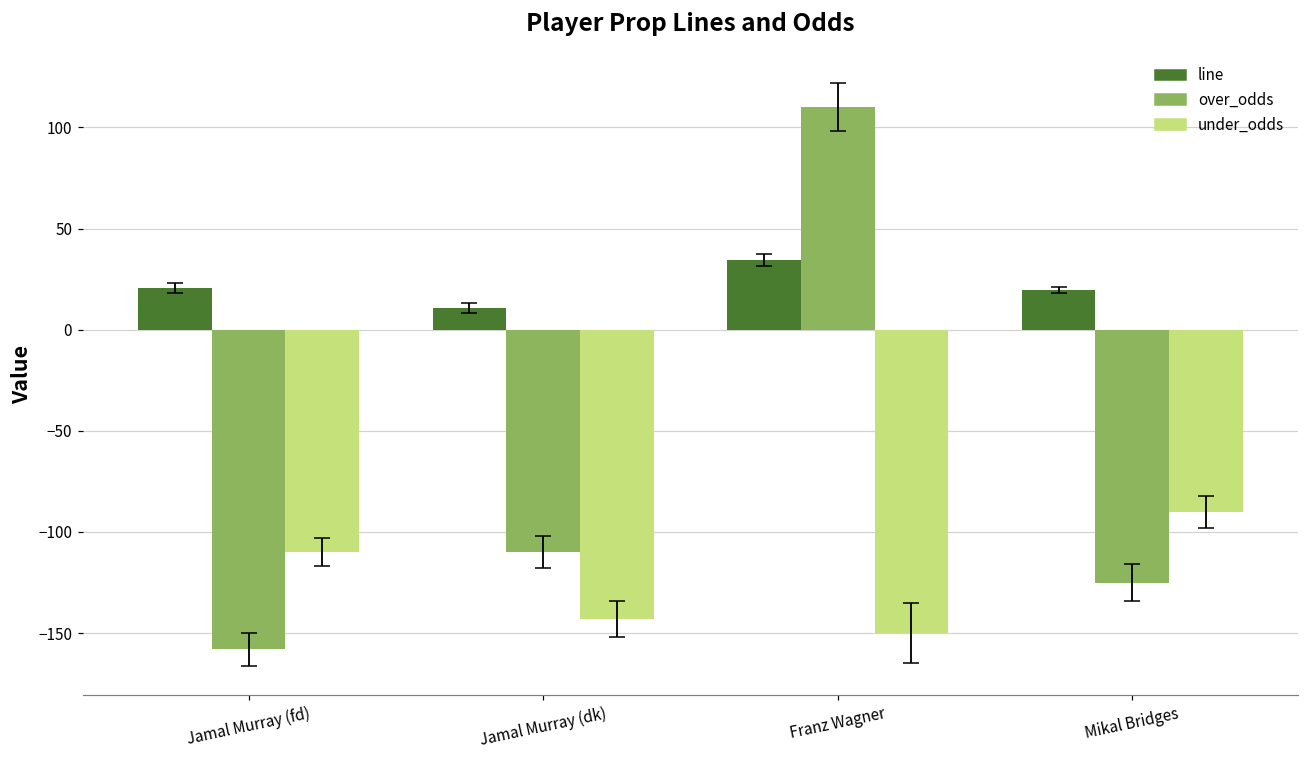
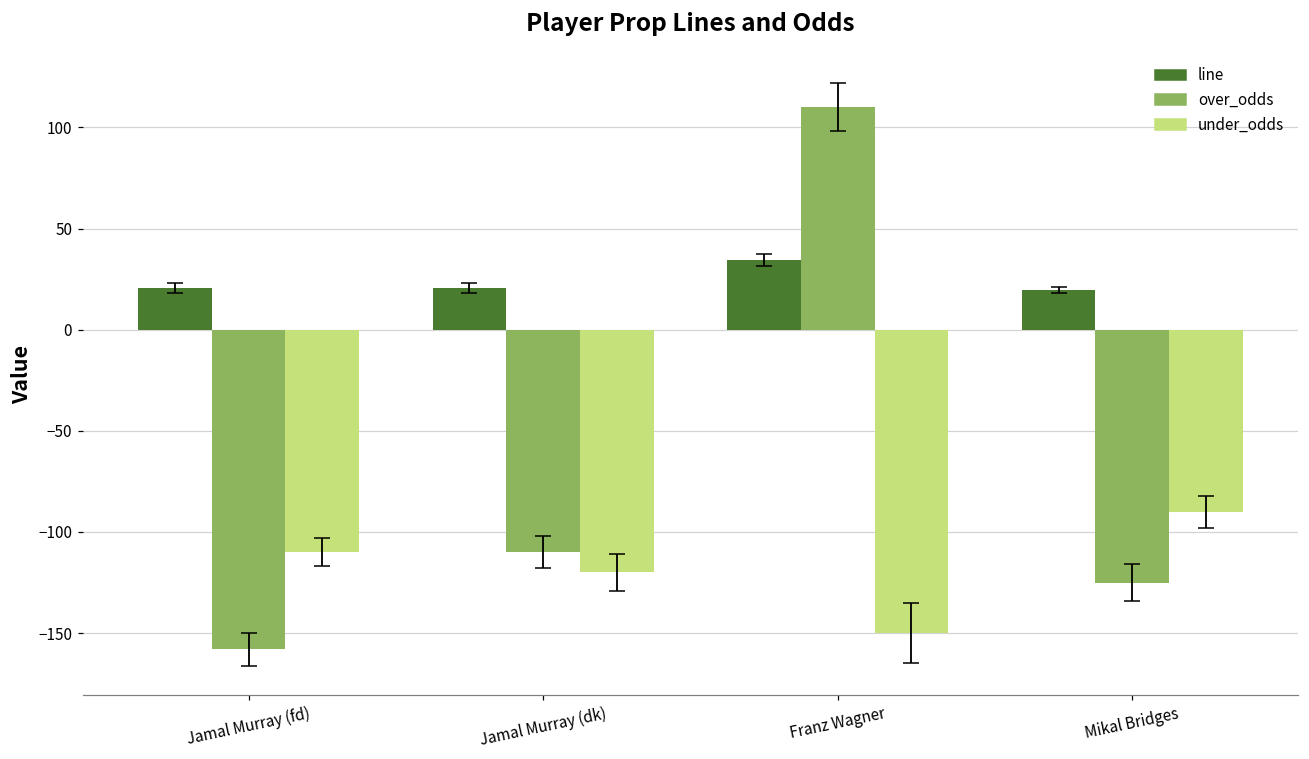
  {
    "line": {
      "Jamal Murray (fd)": 21,
-     "Jamal Murray (dk)": 11,
+     "Jamal Murray (dk)": 21,
      "Franz Wagner": 35,
      "Mikal Bridges": 20
    },
    "over_odds": {
      "Jamal Murray (fd)": -158,
      "Jamal Murray (dk)": -110,
      "Franz Wagner": 110,
      "Mikal Bridges": -125
    },
    "under_odds": {
      "Jamal Murray (fd)": -110,
-     "Jamal Murray (dk)": -143,
+     "Jamal Murray (dk)": -120,
      "Franz Wagner": -150,
      "Mikal Bridges": -90
    }
  }
